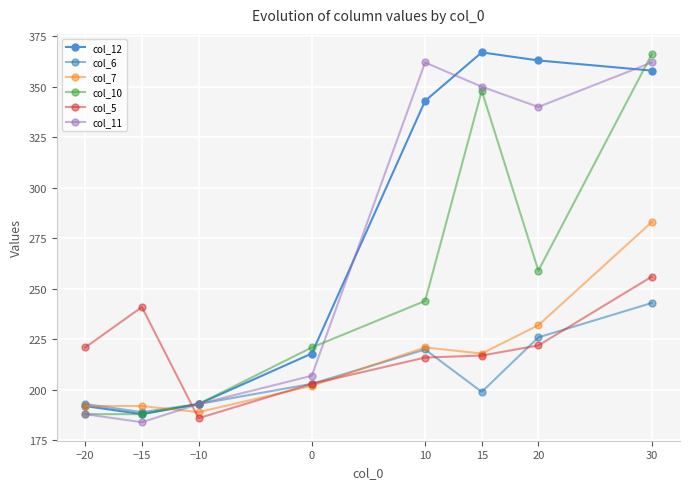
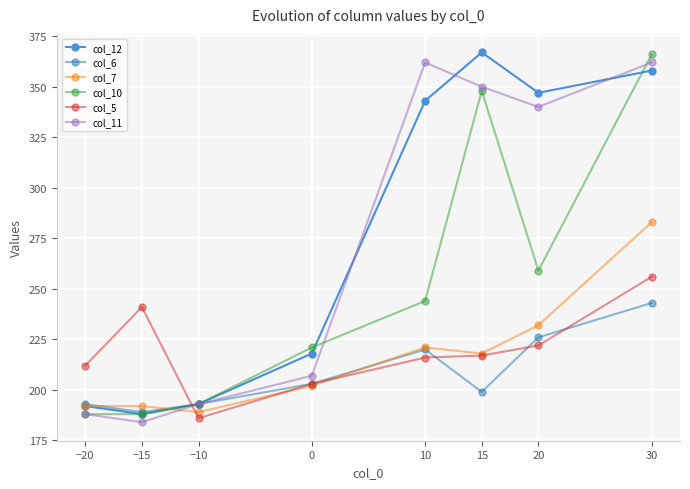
  {
    "col_12": {
      "0": 218,
      "10": 343,
      "15": 367,
-     "20": 363,
+     "20": 347,
      "30": 358
    },
    "col_6": {
      "15": 199,
      "20": 226,
      "30": 243
    },
    "col_7": {
      "−15": 192,
      "−10": 189,
      "20": 232,
      "30": 283
    },
    "col_10": {
      "0": 221,
      "10": 244,
      "15": 348,
      "20": 259,
      "30": 366
    },
    "col_5": {
-     "−20": 221,
+     "−20": 212,
      "−15": 241,
      "−10": 186,
      "10": 216,
      "20": 222,
      "30": 256
    },
    "col_11": {
      "−15": 184,
      "0": 207,
      "10": 362,
      "15": 350,
      "20": 340,
      "30": 362
    }
  }
